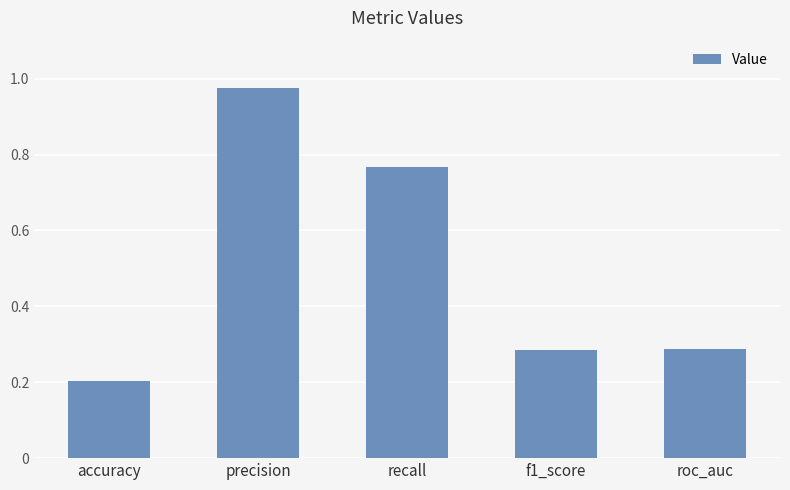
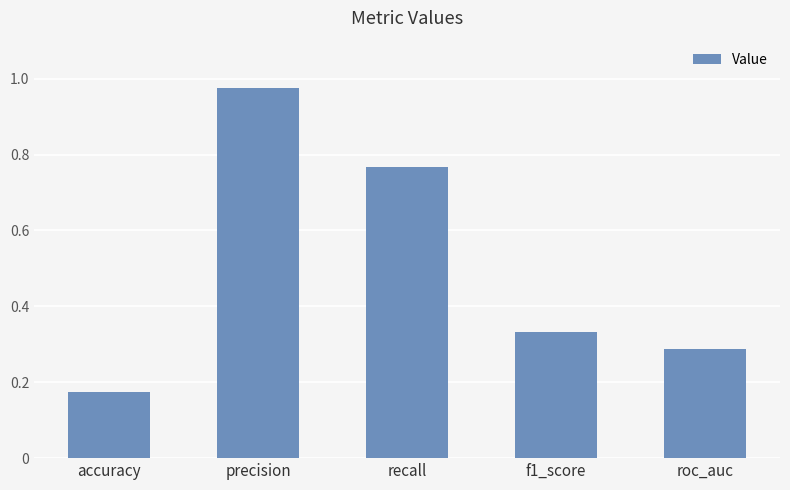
  {
-   "accuracy": 0.20,
+   "accuracy": 0.17,
    "precision": 0.97,
    "recall": 0.77,
-   "f1_score": 0.28,
+   "f1_score": 0.33,
    "roc_auc": 0.29
  }
